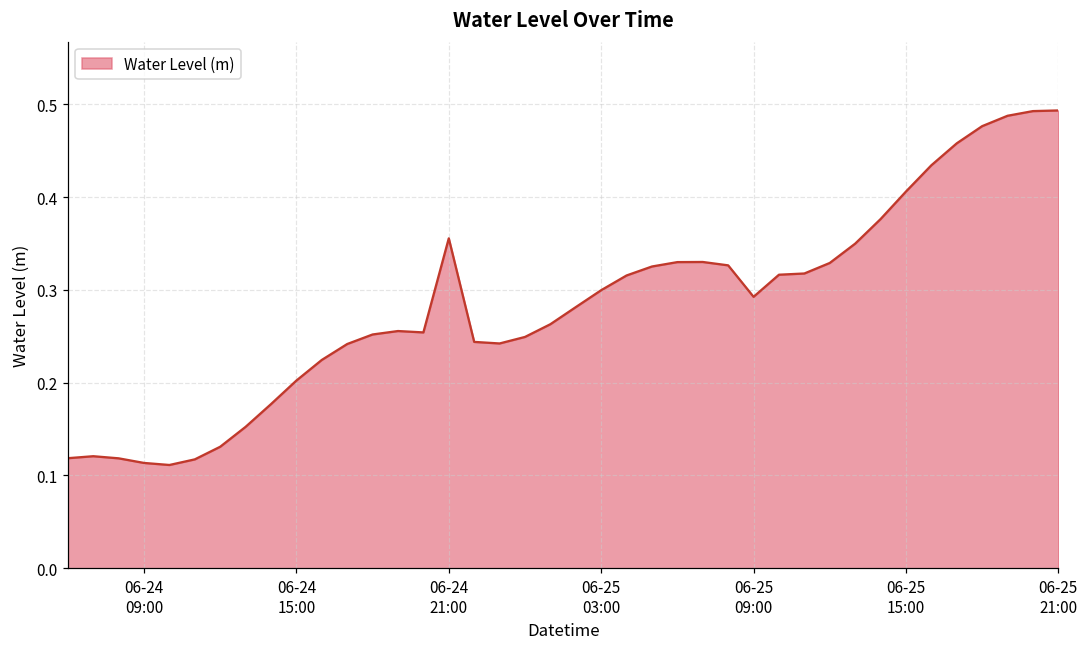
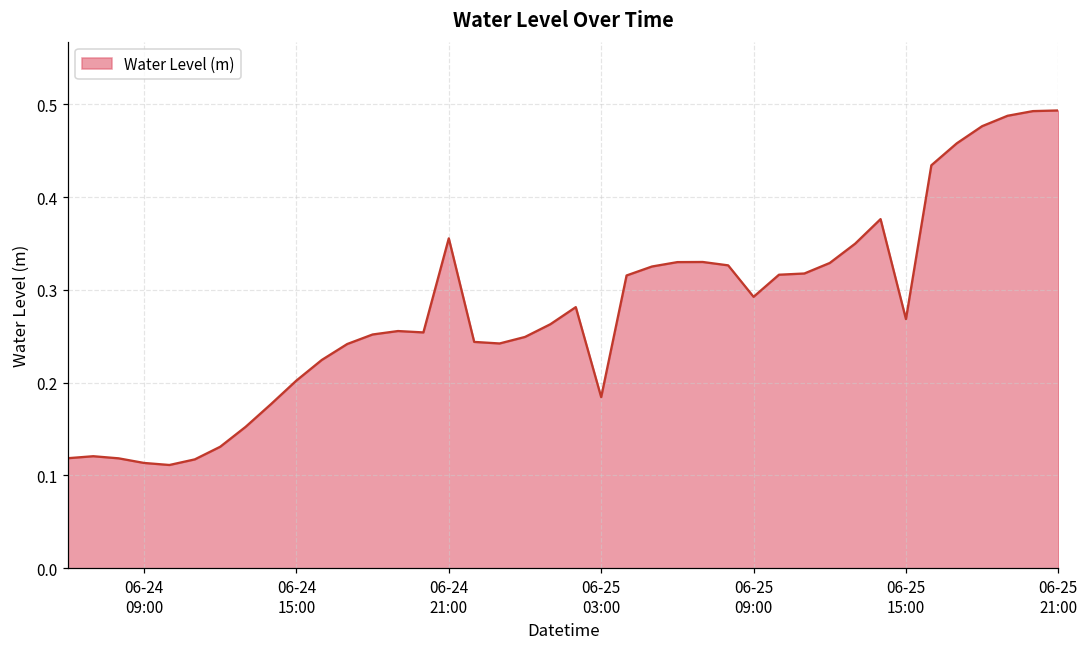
  {
    "06-24 09:00": 0.11,
    "06-24 15:00": 0.20,
    "06-24 21:00": 0.36,
-   "06-25 03:00": 0.30,
+   "06-25 03:00": 0.18,
    "06-25 09:00": 0.29,
-   "06-25 15:00": 0.41,
+   "06-25 15:00": 0.27,
    "06-25 21:00": 0.49
  }
